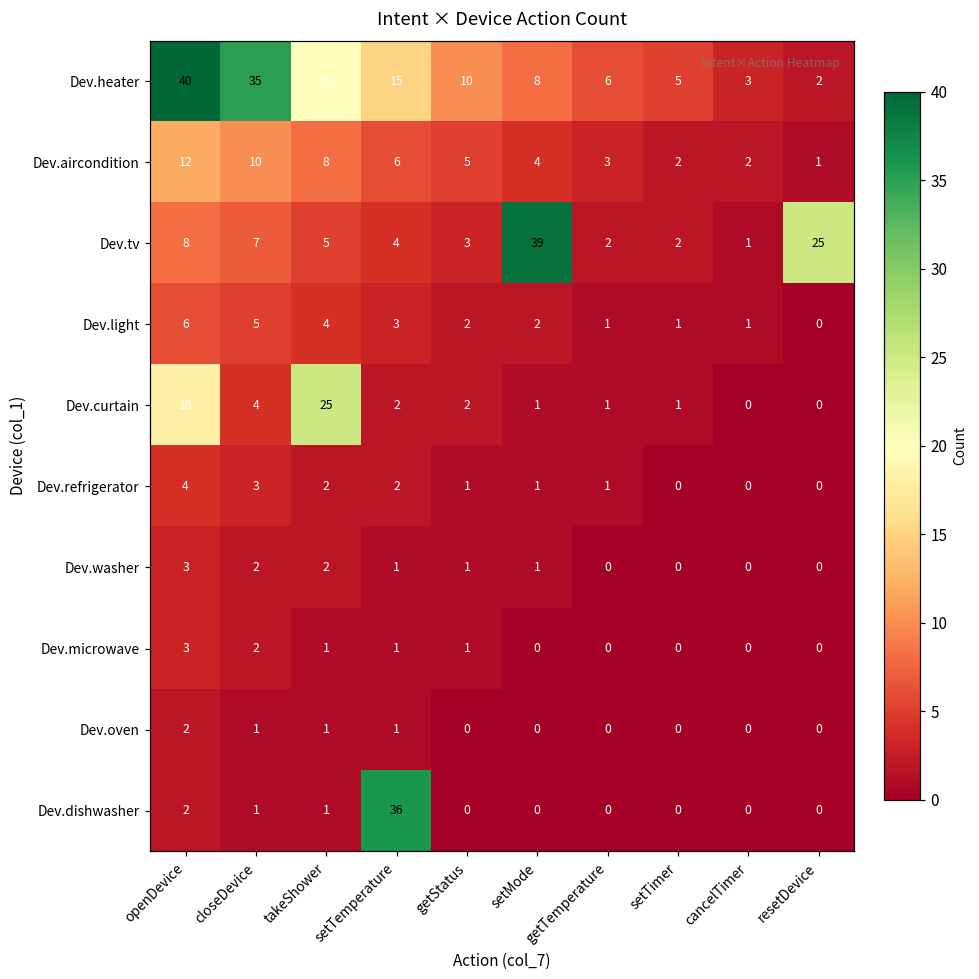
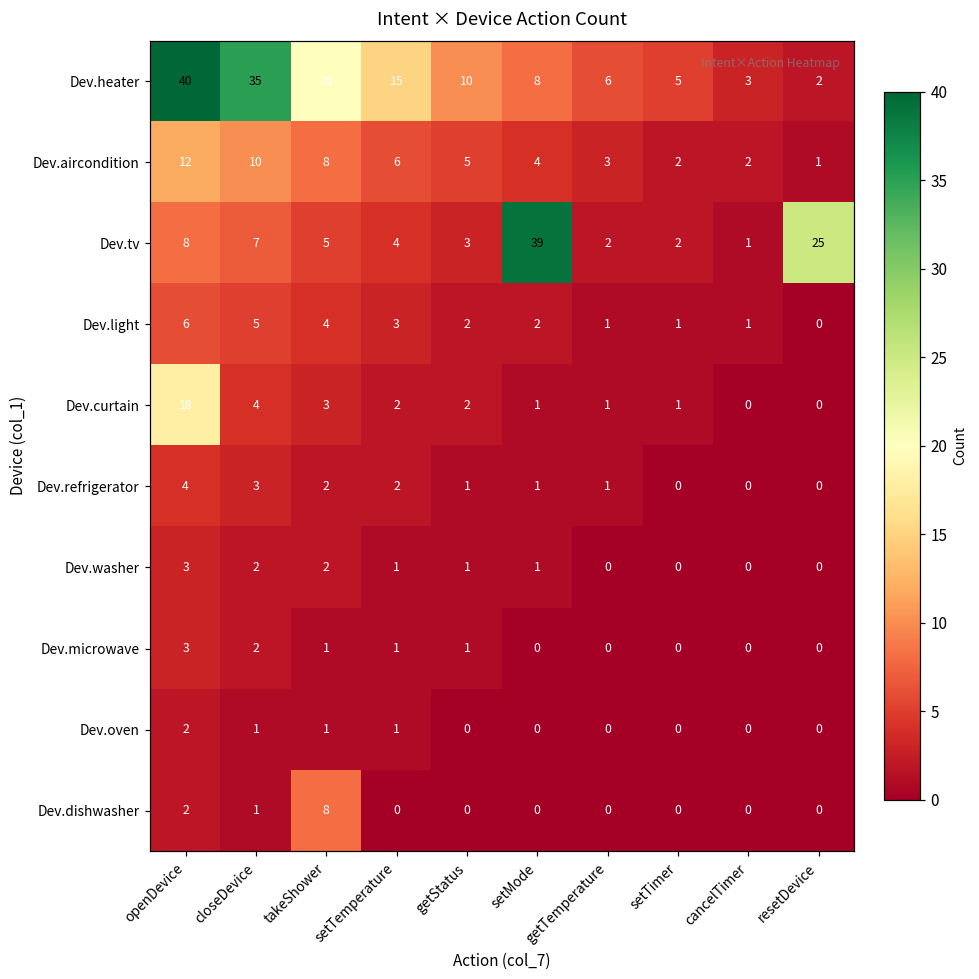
  {
    "Dev.heater": {
      "openDevice": 40,
      "closeDevice": 35,
      "takeShower": 20,
      "setTemperature": 15,
      "getStatus": 10,
      "setMode": 8,
      "getTemperature": 6,
      "setTimer": 5,
      "resetDevice": 2
    },
    "Dev.aircondition": {
      "openDevice": 12,
      "closeDevice": 10,
      "takeShower": 8,
      "setTemperature": 6,
      "getStatus": 5,
      "setMode": 4,
      "getTemperature": 3,
      "setTimer": 2,
      "cancelTimer": 2,
      "resetDevice": 1
    },
    "Dev.tv": {
      "openDevice": 8,
      "closeDevice": 7,
      "takeShower": 5,
      "setTemperature": 4,
      "getStatus": 3,
      "setMode": 39,
      "getTemperature": 2,
      "setTimer": 2,
      "cancelTimer": 1,
      "resetDevice": 25
    },
    "Dev.light": {
      "openDevice": 6,
      "closeDevice": 5,
      "takeShower": 4,
      "setTemperature": 3,
      "getStatus": 2,
      "setMode": 2,
      "getTemperature": 1,
      "setTimer": 1,
      "cancelTimer": 1,
      "resetDevice": 0
    },
    "Dev.curtain": {
      "openDevice": 18,
      "closeDevice": 4,
-     "takeShower": 25,
+     "takeShower": 3,
      "setTemperature": 2,
      "getStatus": 2,
      "setMode": 1,
      "getTemperature": 1,
      "setTimer": 1,
      "cancelTimer": 0,
      "resetDevice": 0
    },
    "Dev.refrigerator": {
      "openDevice": 4,
      "closeDevice": 3,
      "takeShower": 2,
      "setTemperature": 2,
      "getStatus": 1,
      "setMode": 1,
      "getTemperature": 1,
      "setTimer": 0,
      "cancelTimer": 0,
      "resetDevice": 0
    },
    "Dev.washer": {
      "openDevice": 3,
      "closeDevice": 2,
      "takeShower": 2,
      "setTemperature": 1,
      "getStatus": 1,
      "setMode": 1,
      "getTemperature": 0,
      "setTimer": 0,
      "cancelTimer": 0,
      "resetDevice": 0
    },
    "Dev.microwave": {
      "openDevice": 3,
      "closeDevice": 2,
      "takeShower": 1,
      "setTemperature": 1,
      "getStatus": 1,
      "setMode": 0,
      "getTemperature": 0,
      "setTimer": 0,
      "cancelTimer": 0,
      "resetDevice": 0
    },
    "Dev.oven": {
      "openDevice": 2,
      "closeDevice": 1,
      "takeShower": 1,
      "setTemperature": 1,
      "getStatus": 0,
      "setMode": 0,
      "getTemperature": 0,
      "setTimer": 0,
      "cancelTimer": 0,
      "resetDevice": 0
    },
    "Dev.dishwasher": {
      "openDevice": 2,
      "closeDevice": 1,
-     "takeShower": 1,
-     "setTemperature": 36,
+     "takeShower": 8,
+     "setTemperature": 0,
      "getStatus": 0,
      "setMode": 0,
      "getTemperature": 0,
      "setTimer": 0,
      "cancelTimer": 0,
      "resetDevice": 0
    }
  }
